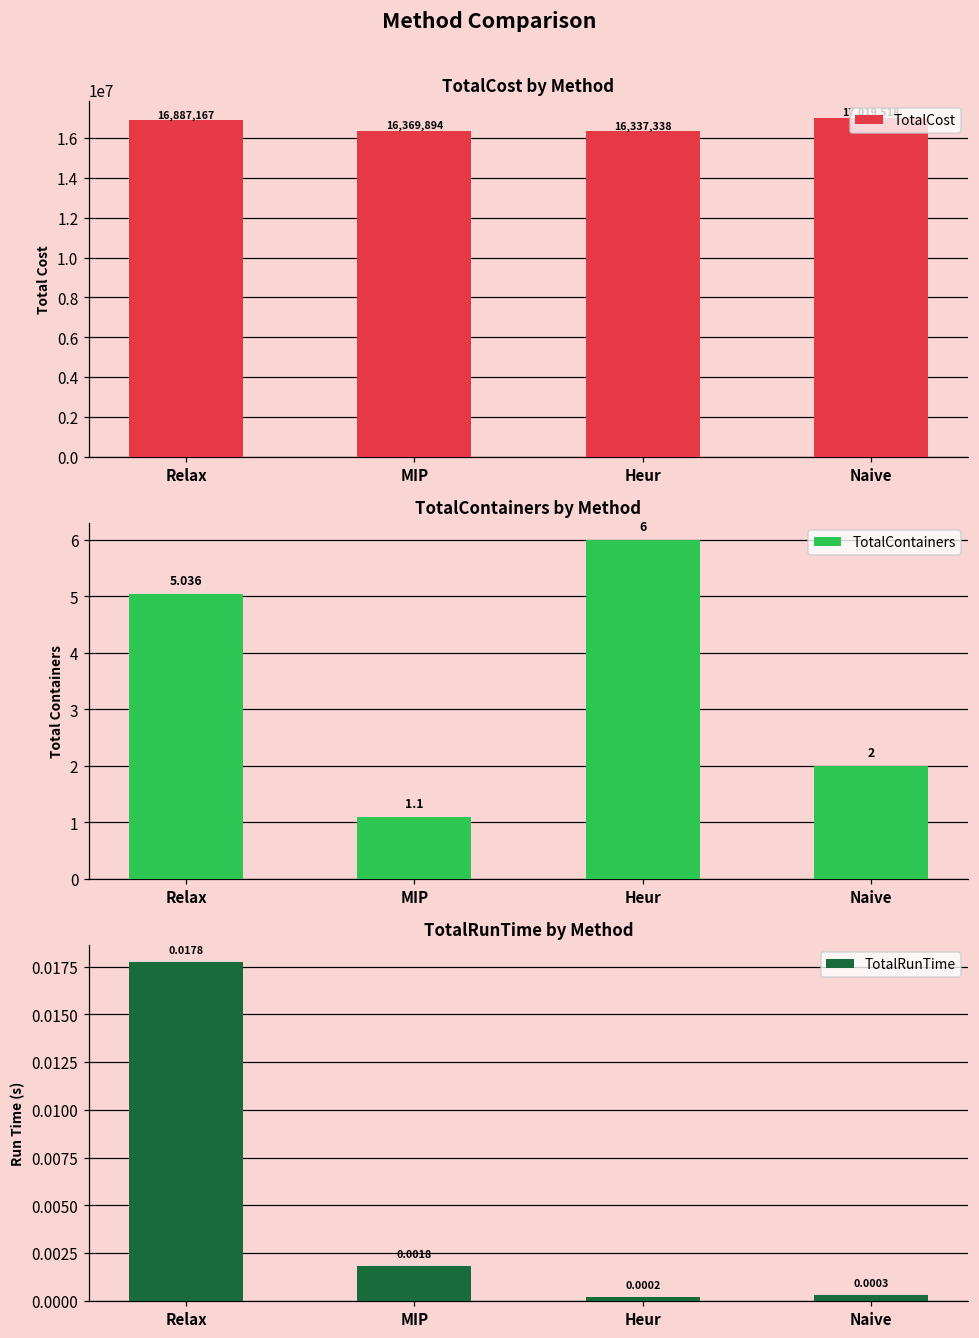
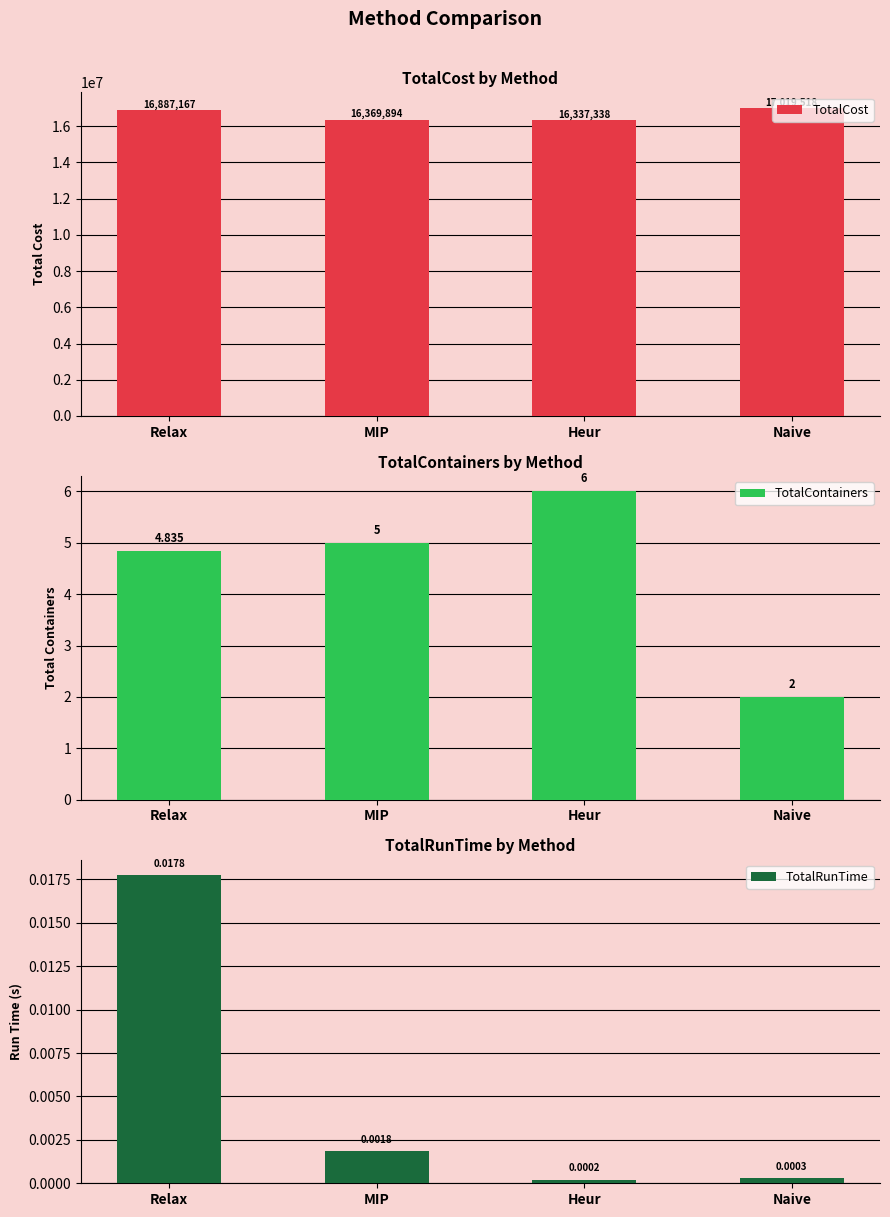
  {
    "TotalCost by Method": {
      "Relax": "16,887,167",
      "MIP": "16,369,894",
      "Heur": "16,337,338"
    },
    "TotalContainers by Method": {
-     "Relax": "5.036",
-     "MIP": "1.1",
+     "Relax": "4.835",
+     "MIP": "5",
      "Heur": "6",
      "Naive": "2"
    },
    "TotalRunTime by Method": {
      "Relax": "0.0178",
      "MIP": "0.0018",
      "Heur": "0.0002",
      "Naive": "0.0003"
    }
  }
